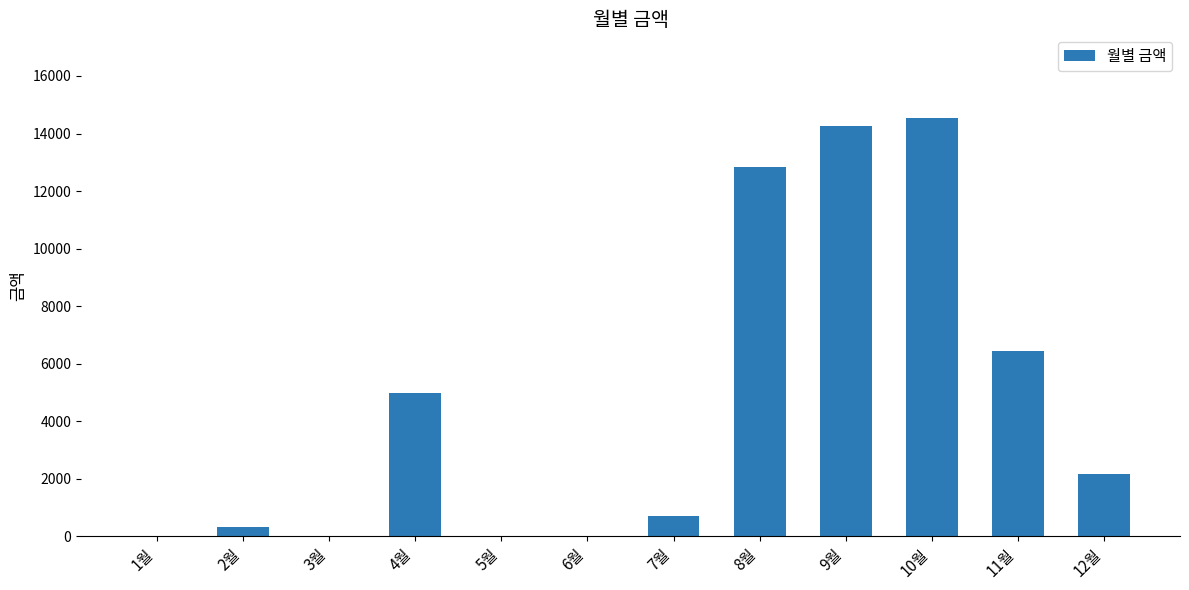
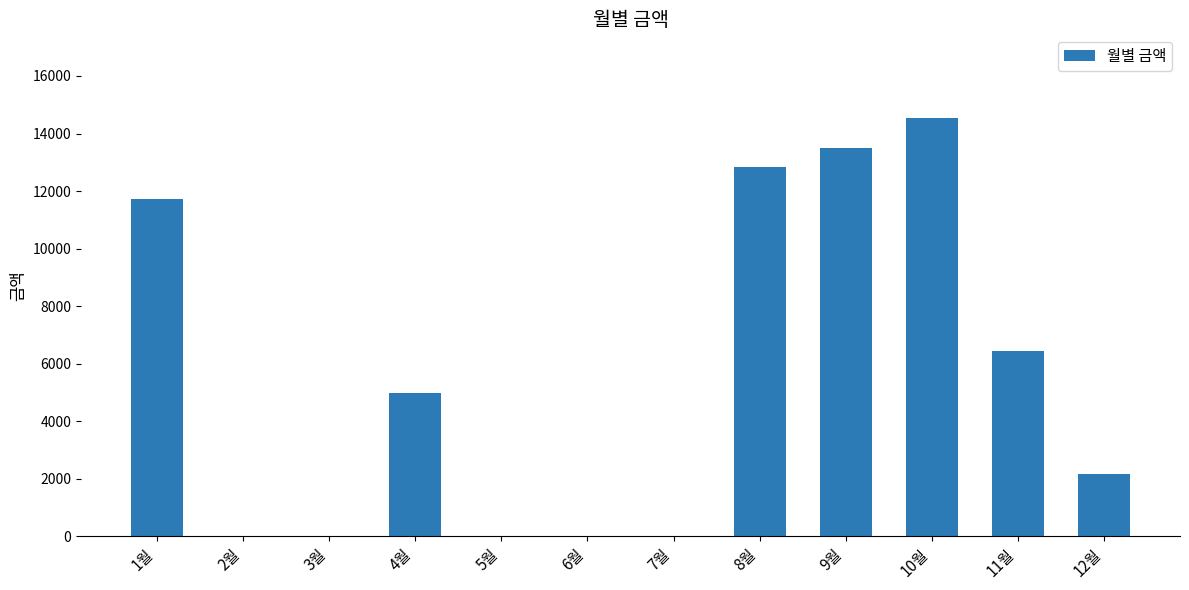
  {
-   "1월": 0,
-   "2월": 300,
+   "1월": 11700,
+   "2월": 0,
    "3월": 0,
    "4월": 5000,
    "5월": 0,
    "6월": 0,
-   "7월": 700,
+   "7월": 0,
    "8월": 12800,
-   "9월": 14300,
+   "9월": 13500,
    "10월": 14500,
    "11월": 6400,
    "12월": 2200
  }
